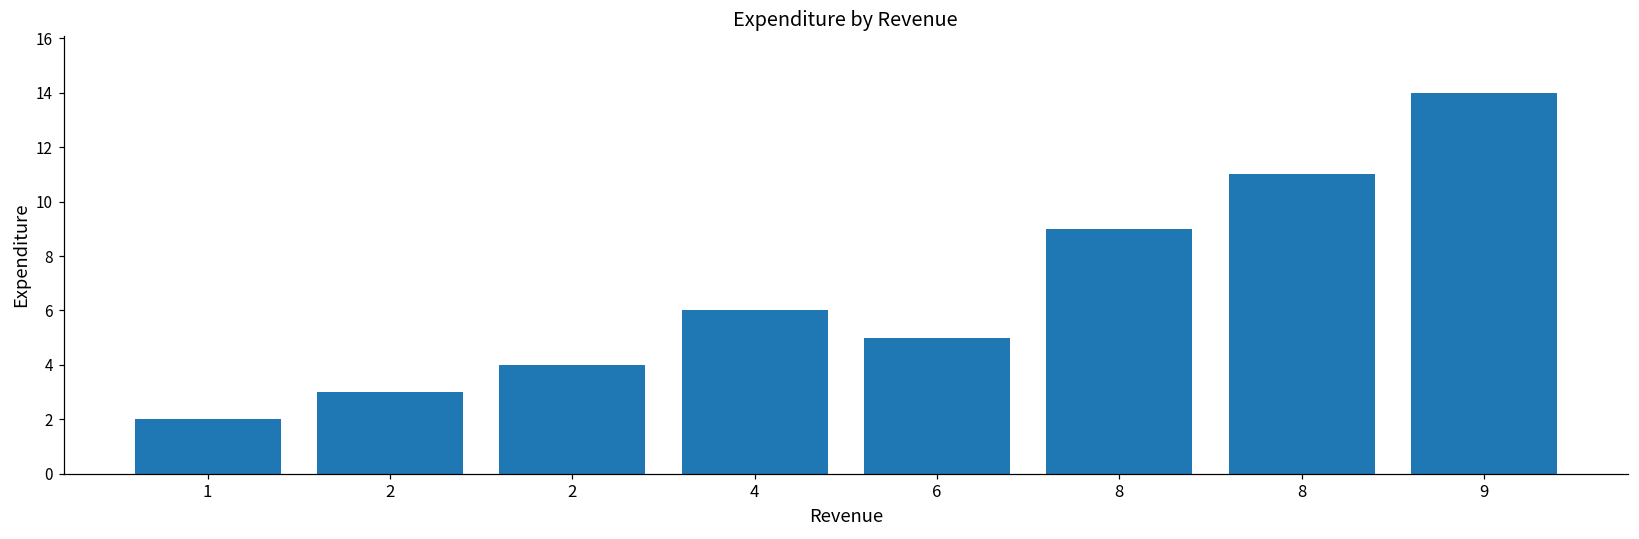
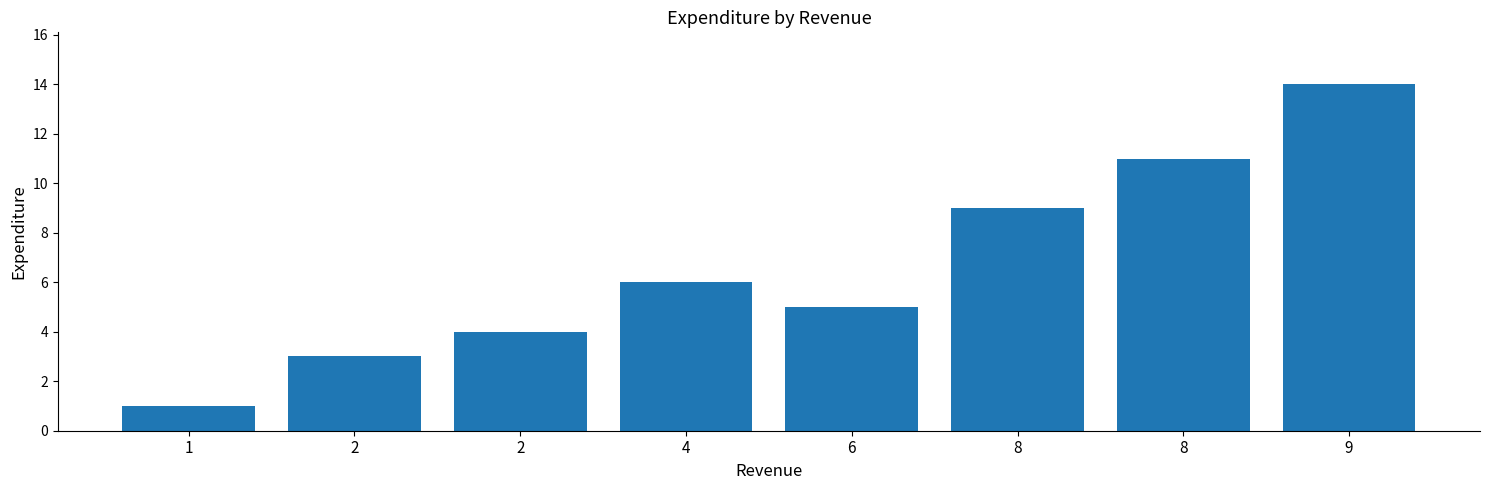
  {
-   "1": 2,
+   "1": 1,
    "4": 6,
    "6": 5,
    "9": 14
  }
